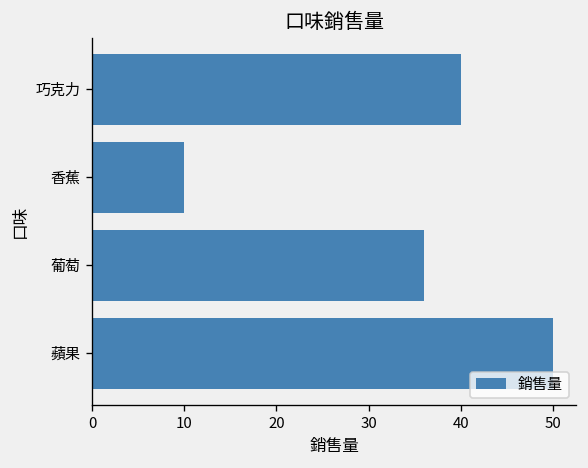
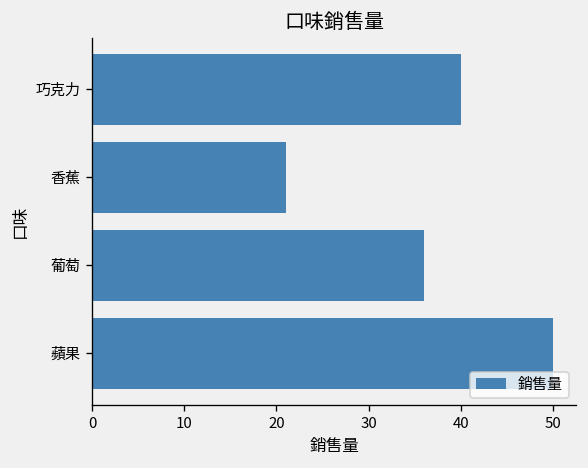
  {
    "巧克力": 40,
-   "香蕉": 10,
+   "香蕉": 21,
    "葡萄": 36,
    "蘋果": 50
  }
